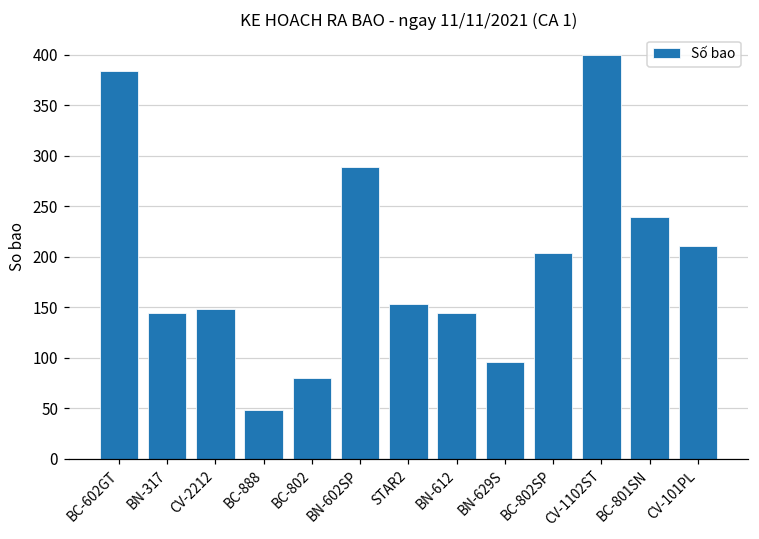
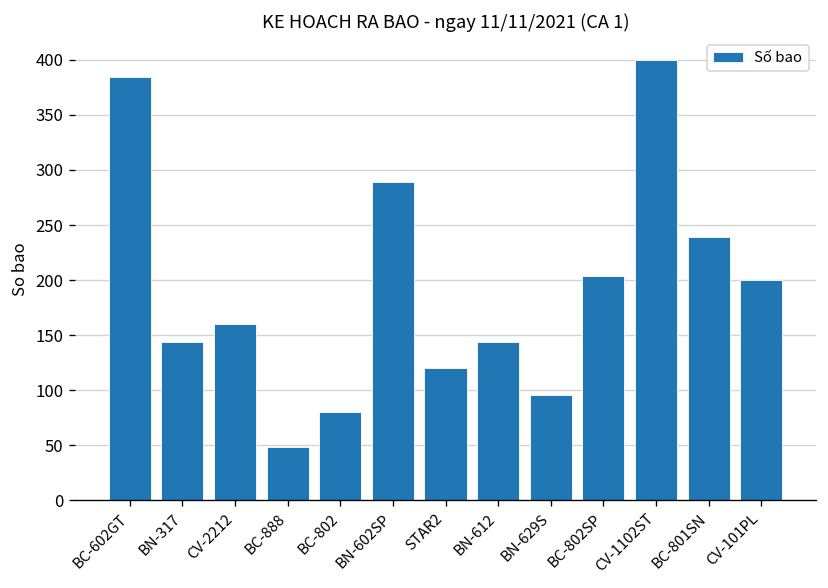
  {
    "BC-602GT": 380,
    "BN-317": 140,
-   "CV-2212": 150,
+   "CV-2212": 160,
    "BC-888": 50,
    "BC-802": 80,
    "BN-602SP": 290,
-   "STAR2": 150,
+   "STAR2": 120,
    "BN-612": 140,
    "BN-629S": 100,
    "BC-802SP": 200,
    "CV-1102ST": 400,
    "BC-801SN": 240,
-   "CV-101PL": 210
+   "CV-101PL": 200
  }
